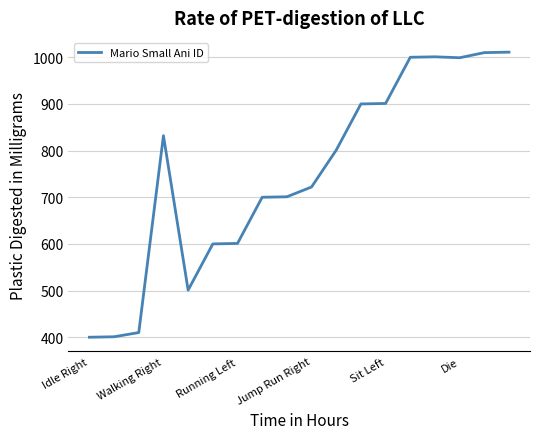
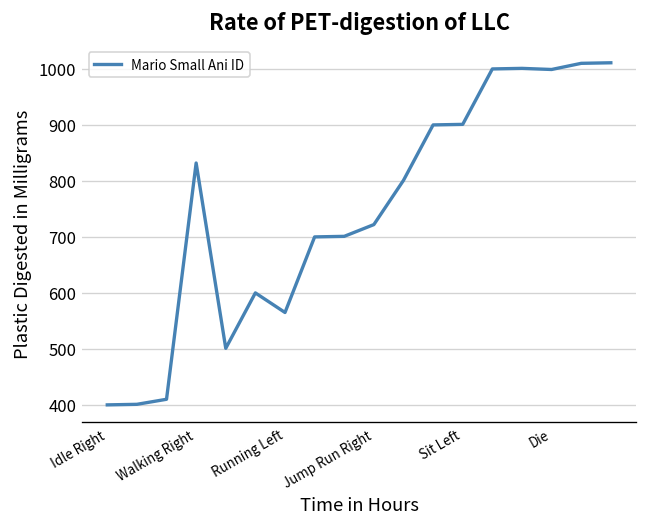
  {
    "Idle Right": 400,
    "Walking Right": 830,
-   "Running Left": 600,
+   "Running Left": 570,
    "Jump Run Right": 720,
    "Sit Left": 900,
    "Die": 1000
  }
